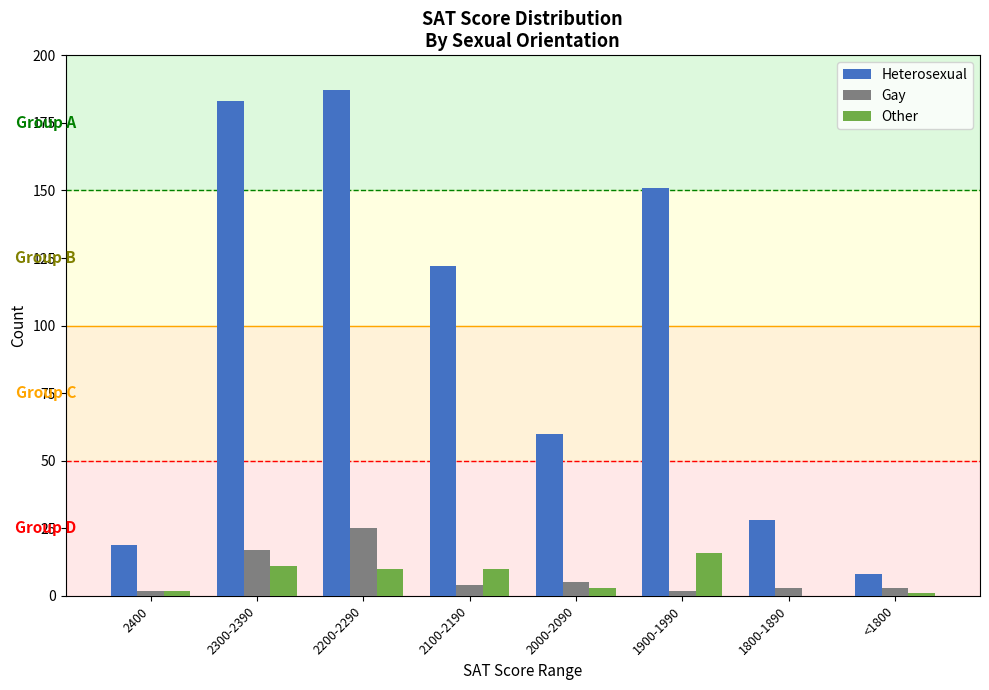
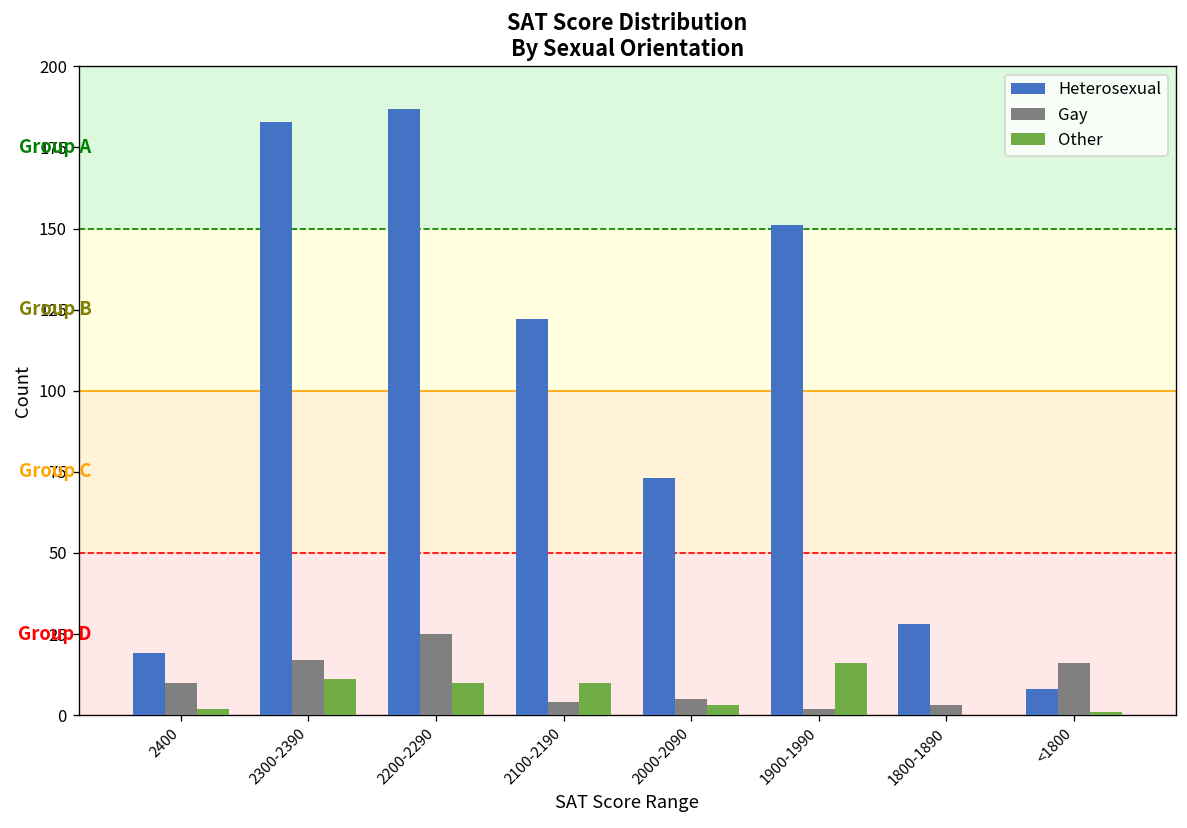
  {
    "Heterosexual": {
      "2400": 19,
      "2300-2390": 183,
      "2200-2290": 187,
      "2100-2190": 122,
-     "2000-2090": 60,
+     "2000-2090": 73,
      "1900-1990": 151,
      "1800-1890": 28,
      "<1800": 8
    },
    "Gay": {
-     "2400": 2,
+     "2400": 10,
      "2300-2390": 17,
      "2200-2290": 25,
      "2100-2190": 4,
      "2000-2090": 5,
      "1900-1990": 2,
      "1800-1890": 3,
-     "<1800": 3
+     "<1800": 16
    },
    "Other": {
      "2400": 2,
      "2300-2390": 11,
      "2200-2290": 10,
      "2100-2190": 10,
      "2000-2090": 3,
      "1900-1990": 16,
      "1800-1890": 0,
      "<1800": 1
    }
  }
